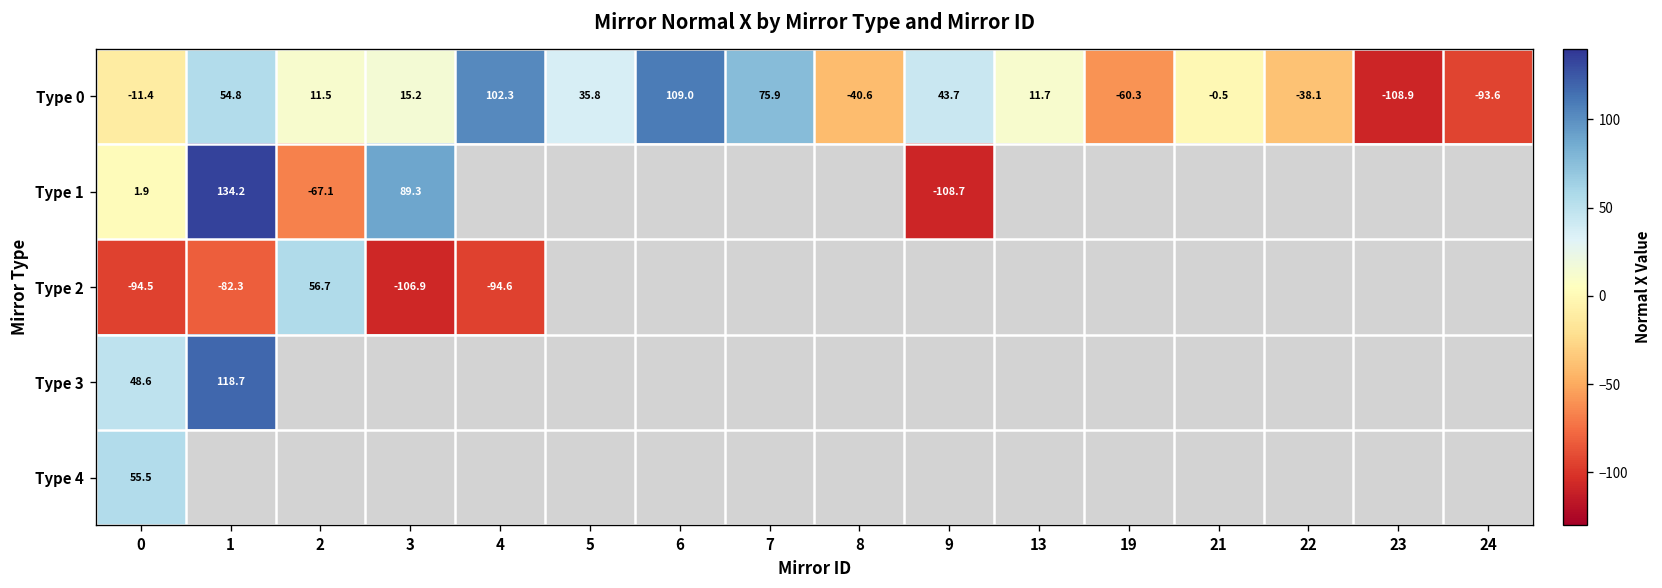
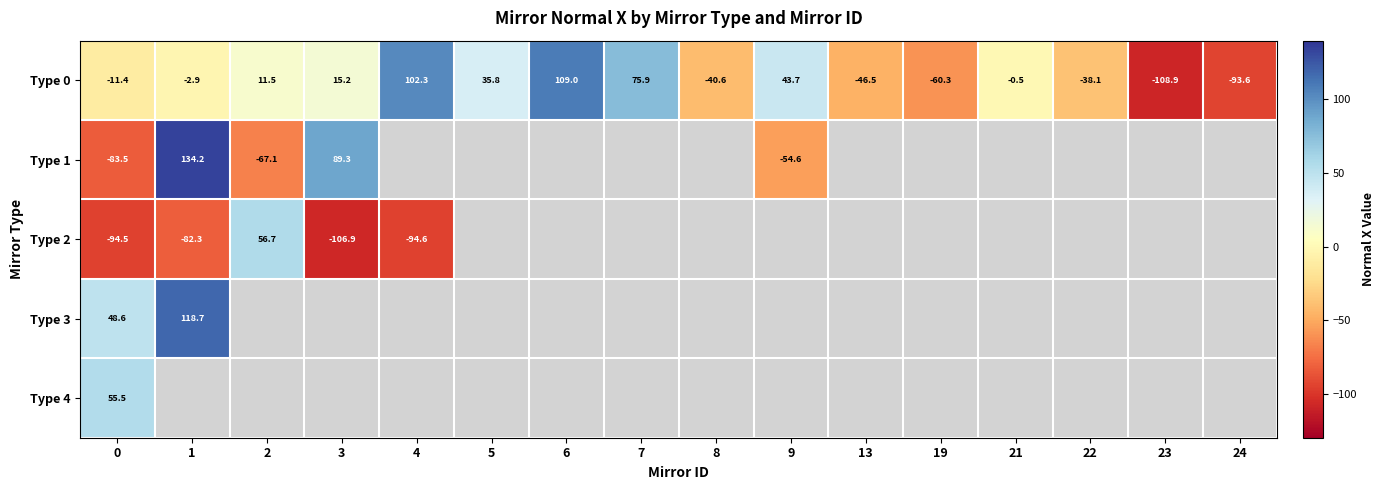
  {
    "Type 0": {
      "0": -11.4,
-     "1": 54.8,
+     "1": -2.9,
      "2": 11.5,
      "3": 15.2,
      "4": 102.3,
      "5": 35.8,
      "6": 109.0,
      "7": 75.9,
      "8": -40.6,
      "9": 43.7,
-     "13": 11.7,
+     "13": -46.5,
      "19": -60.3,
      "21": -0.5,
      "22": -38.1,
      "23": -108.9,
      "24": -93.6
    },
    "Type 1": {
-     "0": 1.9,
+     "0": -83.5,
      "1": 134.2,
      "2": -67.1,
      "3": 89.3,
-     "9": -108.7
+     "9": -54.6
    },
    "Type 2": {
      "0": -94.5,
      "1": -82.3,
      "2": 56.7,
      "3": -106.9,
      "4": -94.6
    },
    "Type 3": {
      "0": 48.6,
      "1": 118.7
    },
    "Type 4": {
      "0": 55.5
    }
  }
